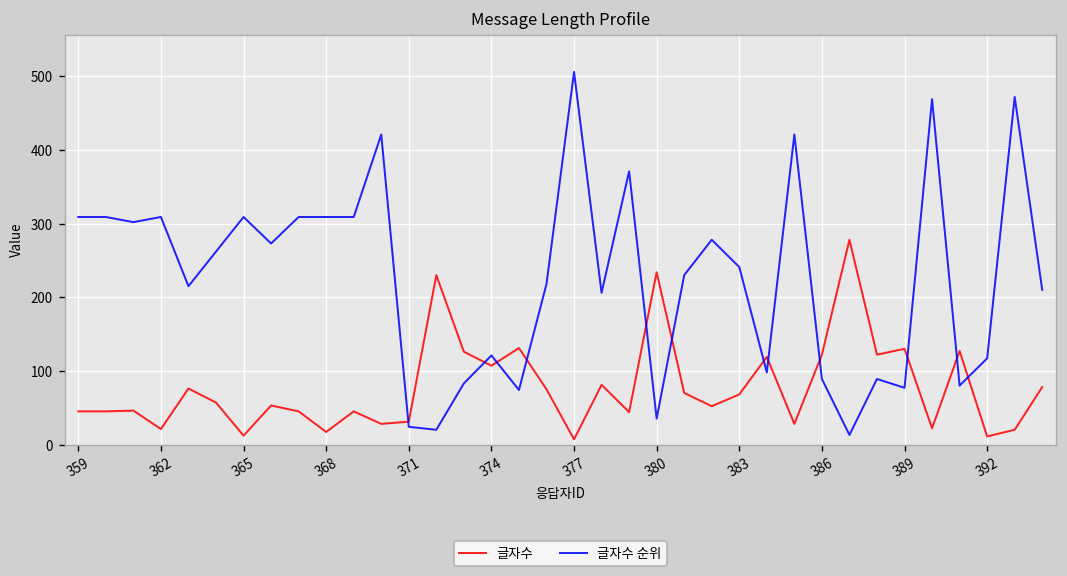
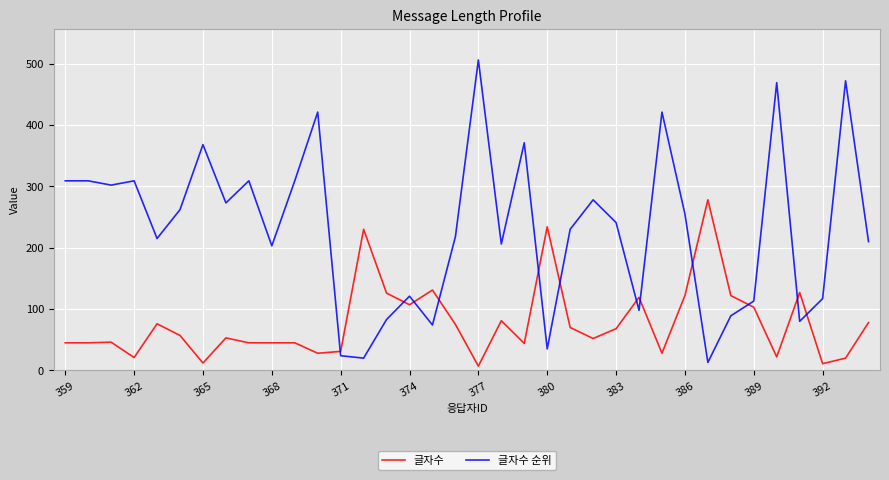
  {
    "글자수": {
      "359": 50,
      "362": 20,
      "365": 10,
-     "368": 20,
+     "368": 50,
      "371": 30,
      "374": 110,
      "377": 10,
      "380": 230,
      "383": 70,
      "386": 120,
-     "389": 130,
+     "389": 100,
      "392": 10
    },
    "글자수 순위": {
      "359": 310,
      "362": 310,
-     "365": 310,
-     "368": 310,
+     "365": 370,
+     "368": 200,
      "371": 20,
      "374": 120,
      "377": 510,
      "380": 40,
      "383": 240,
-     "386": 90,
-     "389": 80,
+     "386": 260,
+     "389": 110,
      "392": 120
    }
  }
